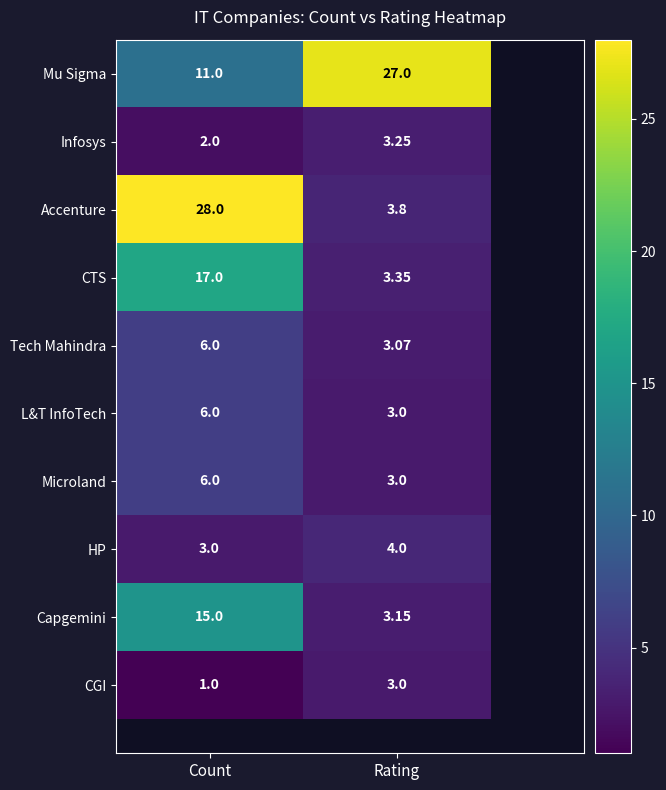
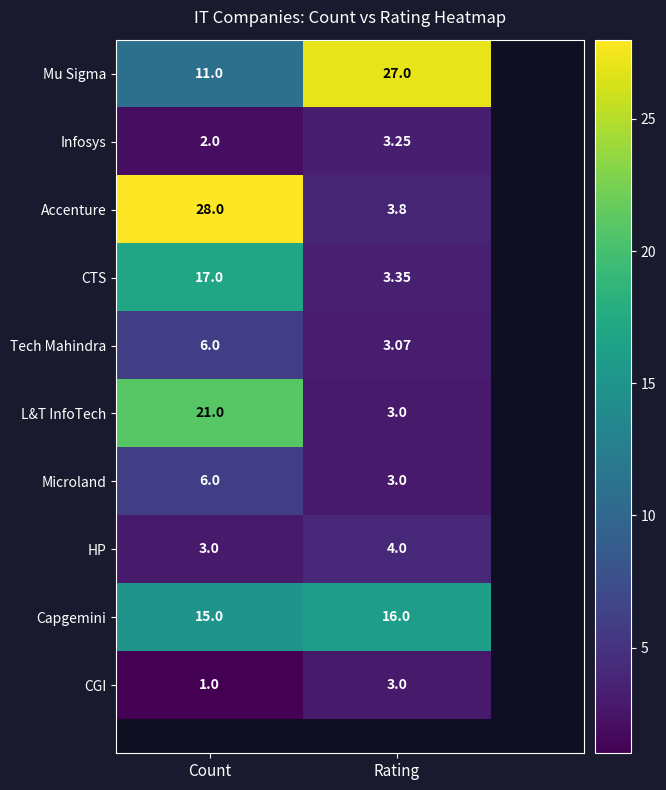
  {
    "Mu Sigma": {
      "Count": 11.0,
      "Rating": 27.0
    },
    "Infosys": {
      "Count": 2.0,
      "Rating": 3.25
    },
    "Accenture": {
      "Count": 28.0,
      "Rating": 3.8
    },
    "CTS": {
      "Count": 17.0,
      "Rating": 3.35
    },
    "Tech Mahindra": {
      "Count": 6.0,
      "Rating": 3.07
    },
    "L&T InfoTech": {
-     "Count": 6.0,
+     "Count": 21.0,
      "Rating": 3.0
    },
    "Microland": {
      "Count": 6.0,
      "Rating": 3.0
    },
    "HP": {
      "Count": 3.0,
      "Rating": 4.0
    },
    "Capgemini": {
      "Count": 15.0,
-     "Rating": 3.15
+     "Rating": 16.0
    },
    "CGI": {
      "Count": 1.0,
      "Rating": 3.0
    }
  }
